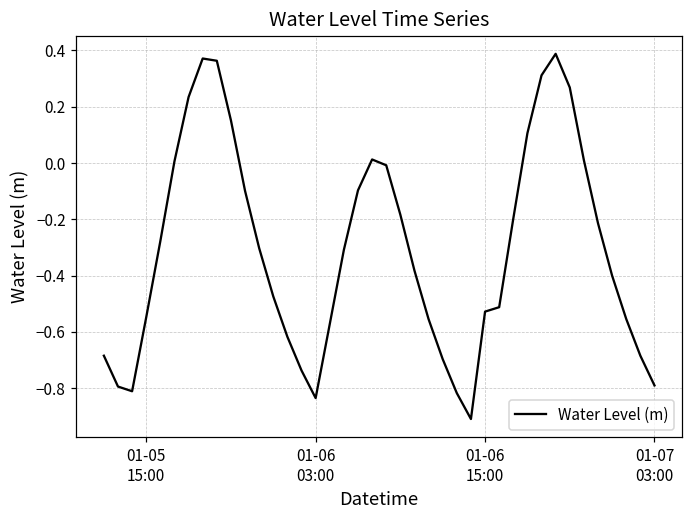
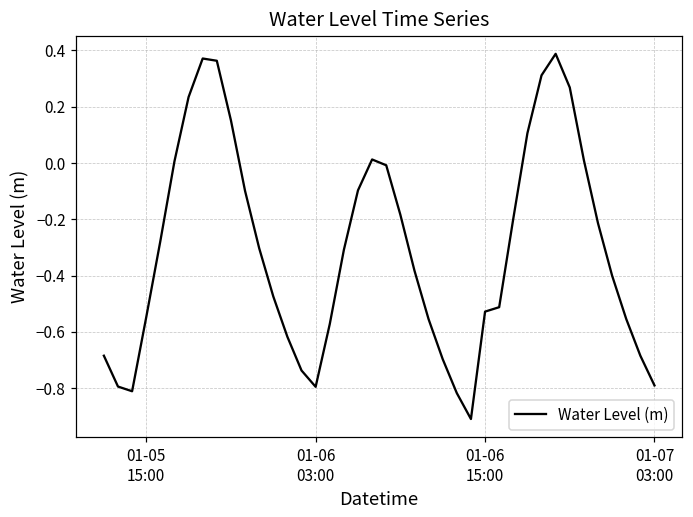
  {
    "01-05 15:00": -0.55,
-   "01-06 03:00": -0.84,
+   "01-06 03:00": -0.80,
    "01-06 15:00": -0.53,
    "01-07 03:00": -0.79
  }
